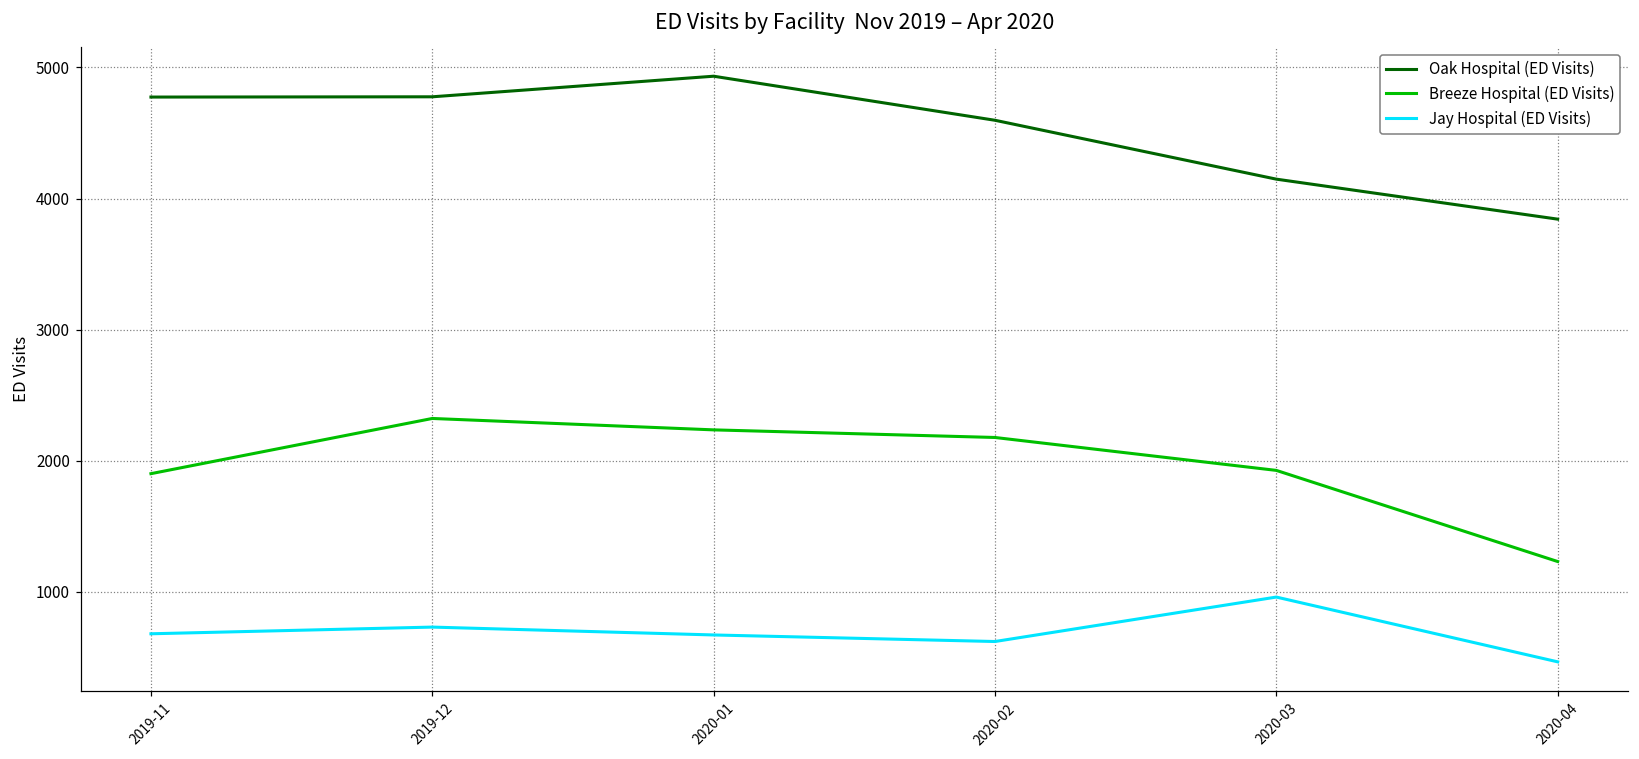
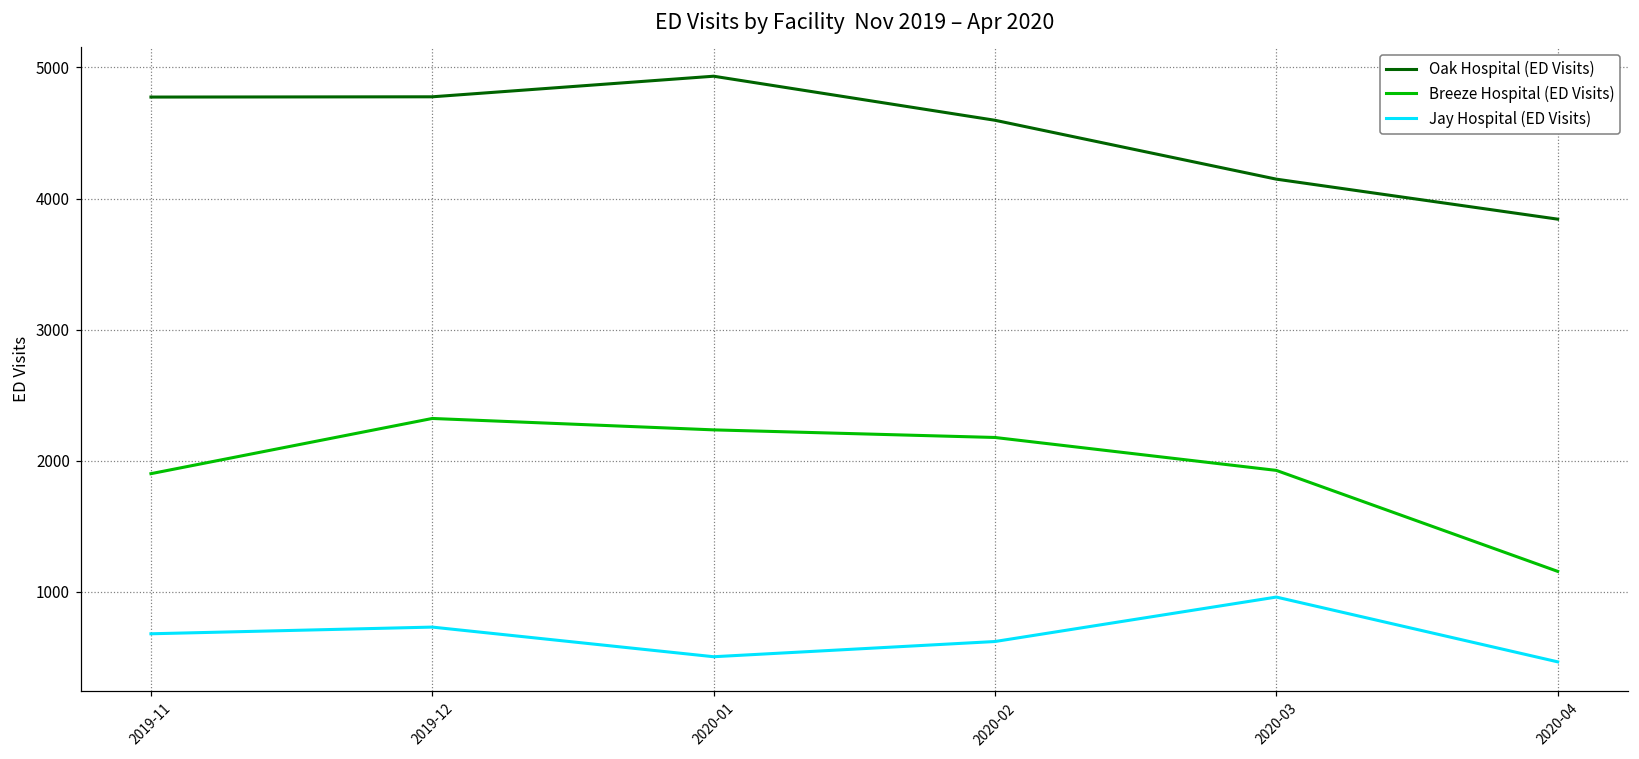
  {
    "Oak Hospital (ED Visits)": {
      "2019-11": 4770,
      "2019-12": 4780,
      "2020-01": 4930,
      "2020-02": 4600,
      "2020-03": 4150,
      "2020-04": 3840
    },
    "Breeze Hospital (ED Visits)": {
      "2019-11": 1900,
      "2019-12": 2320,
      "2020-01": 2240,
      "2020-02": 2180,
      "2020-03": 1930,
-     "2020-04": 1230
+     "2020-04": 1160
    },
    "Jay Hospital (ED Visits)": {
      "2019-11": 680,
      "2019-12": 730,
-     "2020-01": 670,
+     "2020-01": 510,
      "2020-02": 620,
      "2020-03": 960,
      "2020-04": 470
    }
  }
